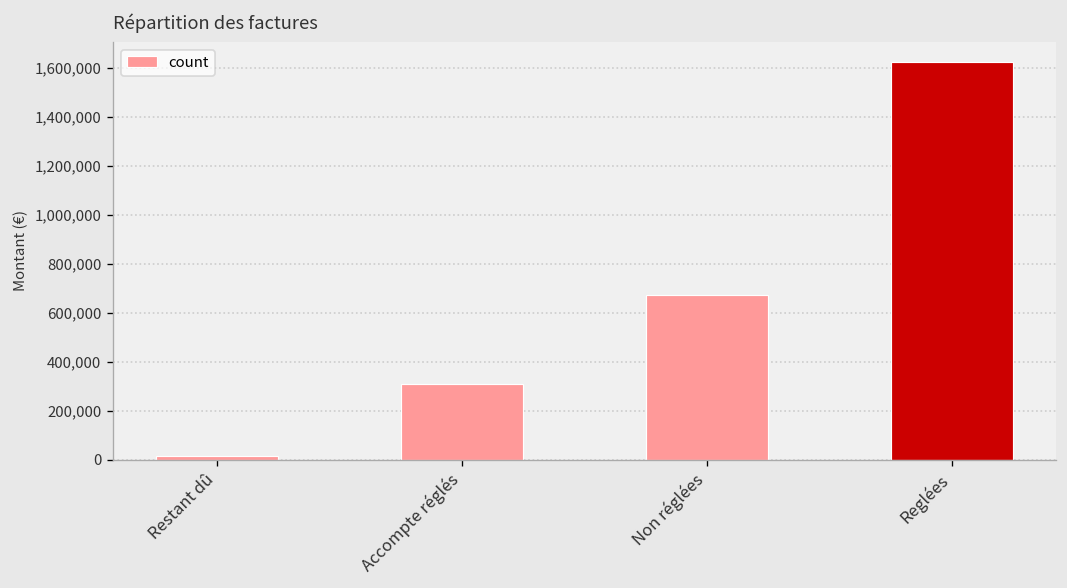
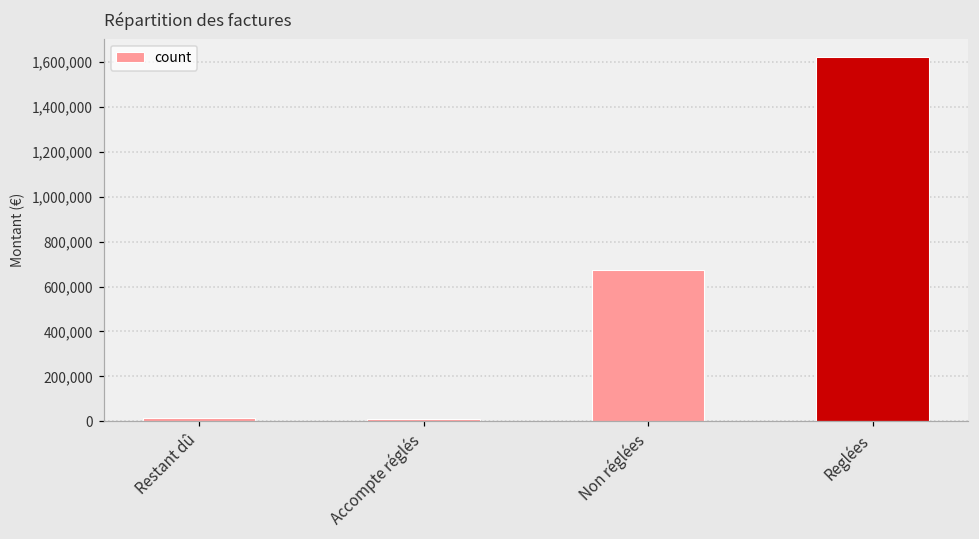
  {
    "Restant dû": "20,000",
-   "Accompte réglés": "310,000",
+   "Accompte réglés": "10,000",
    "Non réglées": "670,000",
    "Reglées": "1,620,000"
  }
